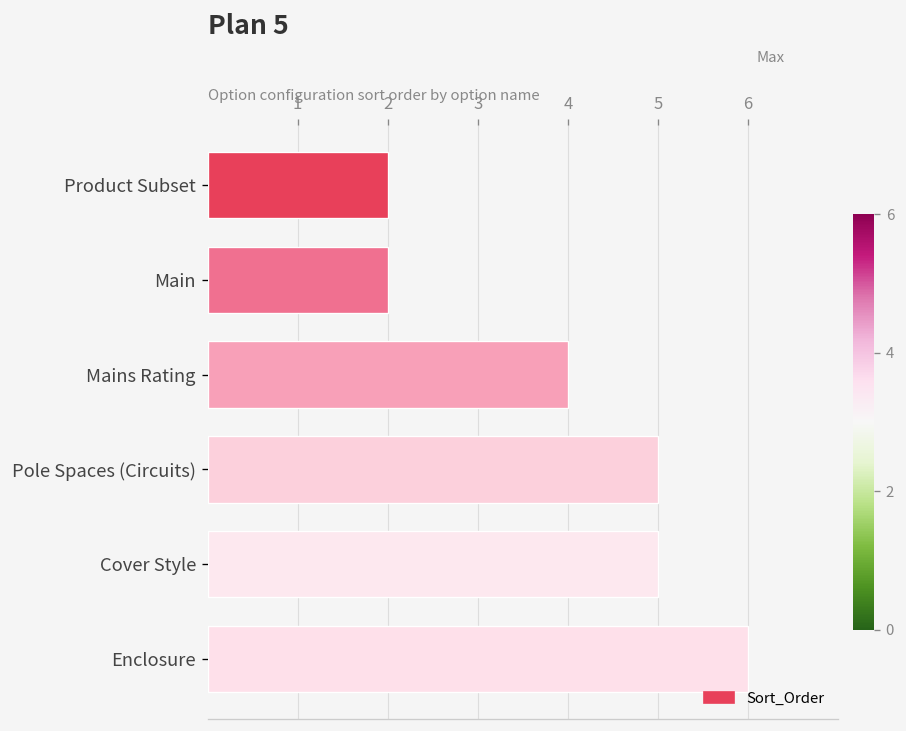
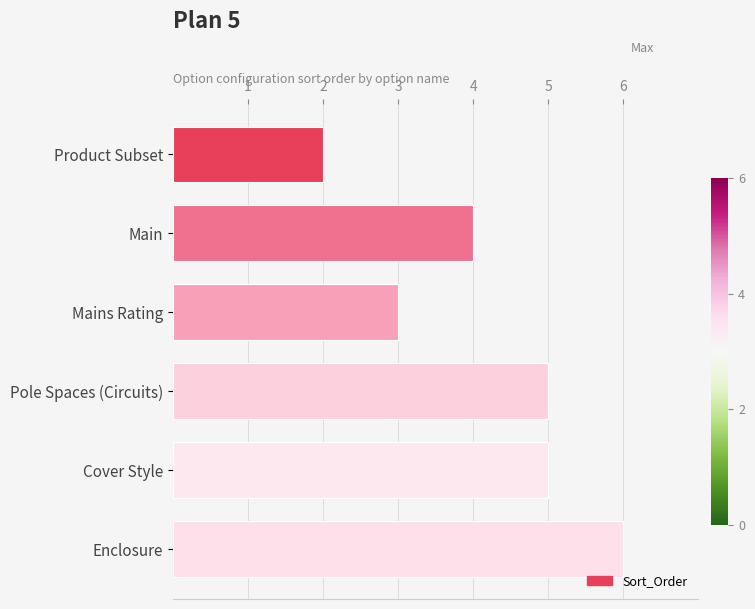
  {
    "Product Subset": 2,
-   "Main": 2,
-   "Mains Rating": 4,
+   "Main": 4,
+   "Mains Rating": 3,
    "Pole Spaces (Circuits)": 5,
    "Cover Style": 5,
    "Enclosure": 6
  }
